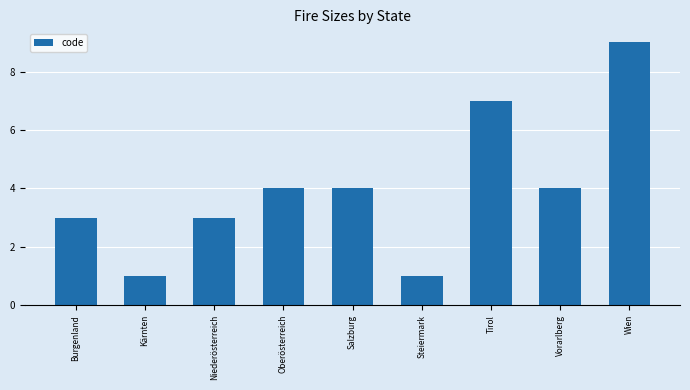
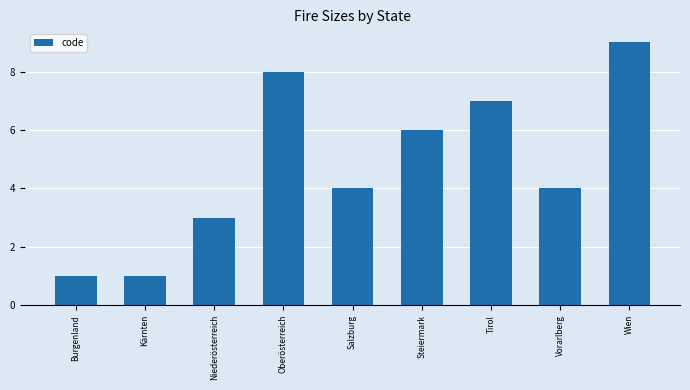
  {
-   "Burgenland": 3,
+   "Burgenland": 1,
    "Kärnten": 1,
    "Niederösterreich": 3,
-   "Oberösterreich": 4,
+   "Oberösterreich": 8,
    "Salzburg": 4,
-   "Steiermark": 1,
+   "Steiermark": 6,
    "Tirol": 7,
    "Vorarlberg": 4,
    "Wien": 9
  }
